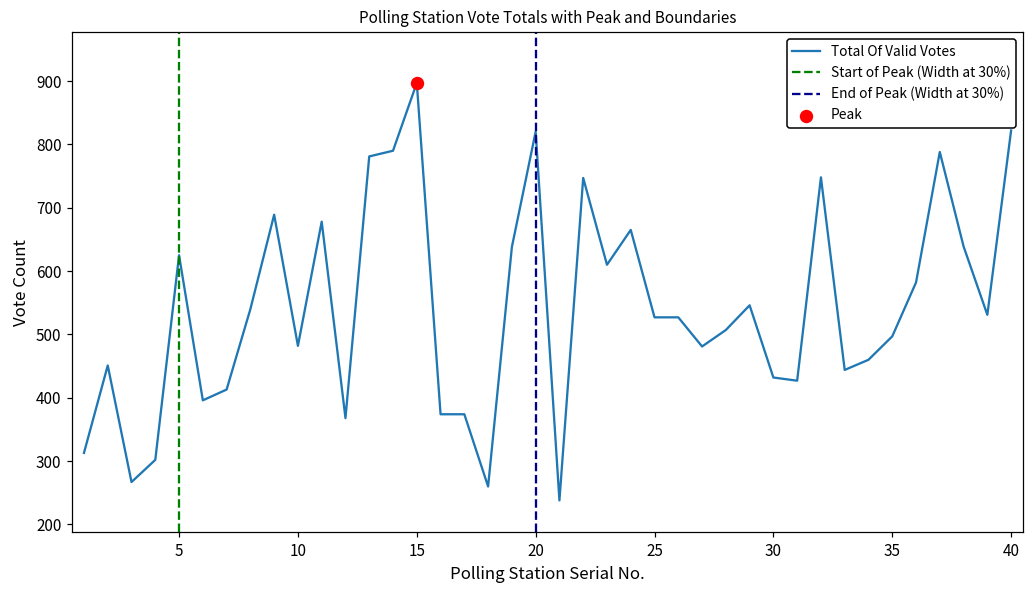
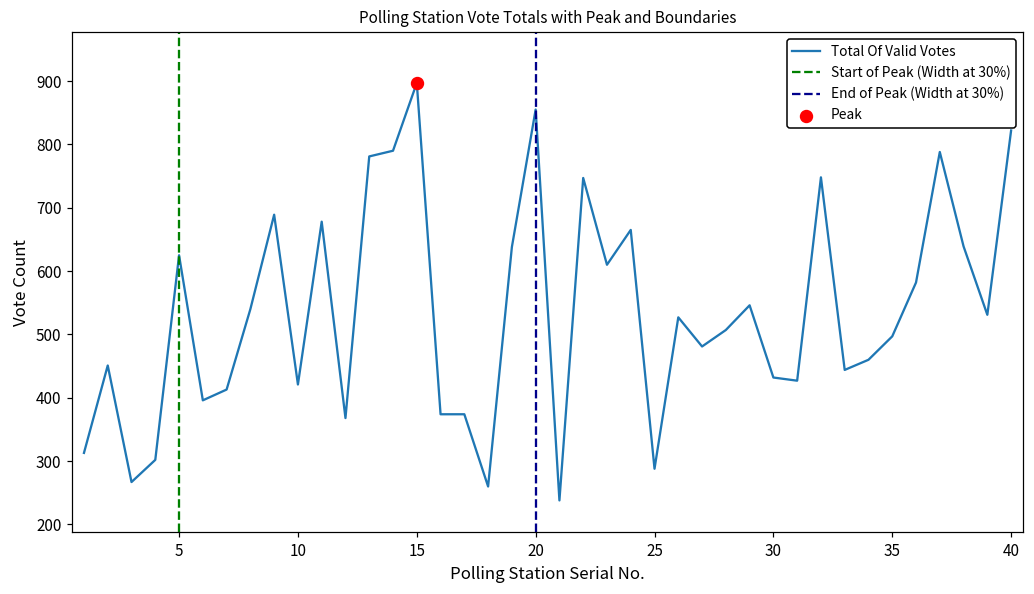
  {
    "Total Of Valid Votes": {
      "5": 630,
-     "10": 480,
-     "20": 820,
-     "25": 530,
+     "10": 420,
+     "20": 860,
+     "25": 290,
      "30": 430,
      "35": 500,
      "40": 820
    }
  }
